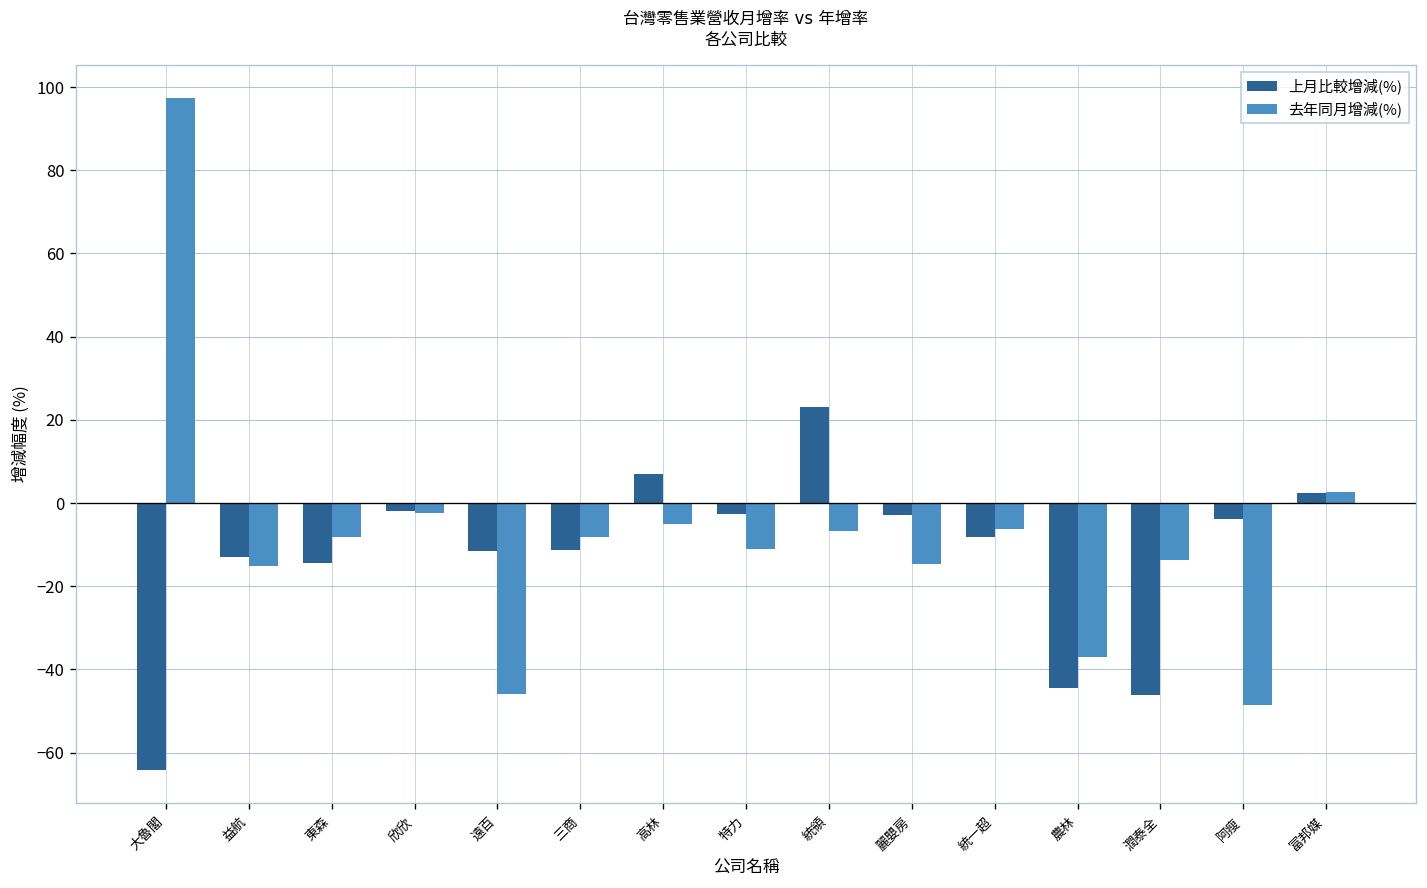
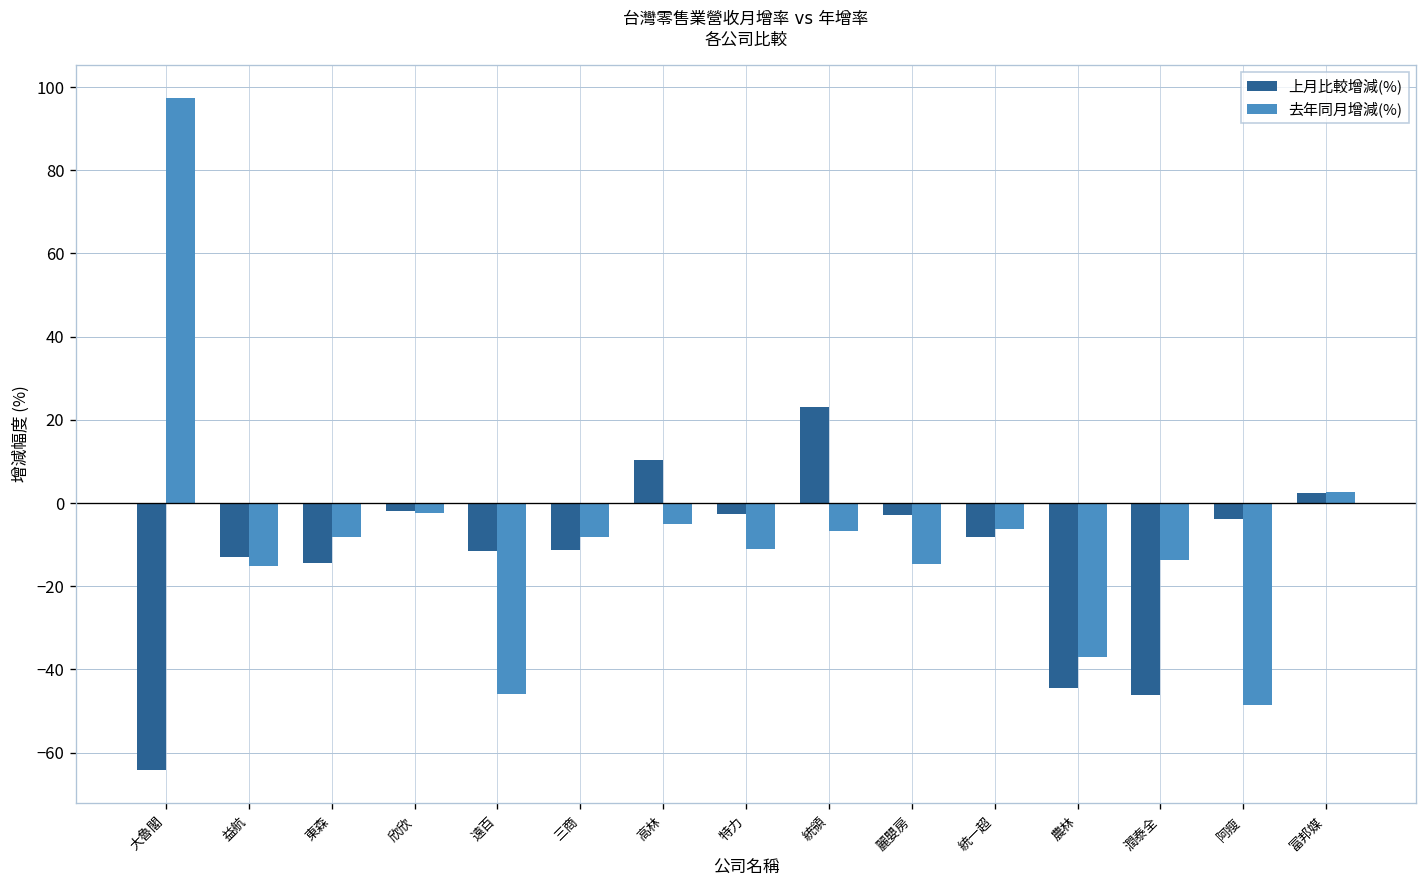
  {
    "上月比較增減(%)": {
      "大魯閣": -64,
      "益航": -13,
      "東森": -14,
      "欣欣": -2,
      "遠百": -12,
      "三商": -11,
-     "高林": 7,
+     "高林": 10,
      "特力": -3,
      "統領": 23,
      "麗嬰房": -3,
      "統一超": -8,
      "農林": -45,
      "潤泰全": -46,
      "阿瘦": -4,
      "富邦媒": 2
    },
    "去年同月增減(%)": {
      "大魯閣": 97,
      "益航": -15,
      "東森": -8,
      "欣欣": -2,
      "遠百": -46,
      "三商": -8,
      "高林": -5,
      "特力": -11,
      "統領": -7,
      "麗嬰房": -15,
      "統一超": -6,
      "農林": -37,
      "潤泰全": -14,
      "阿瘦": -48,
      "富邦媒": 3
    }
  }
